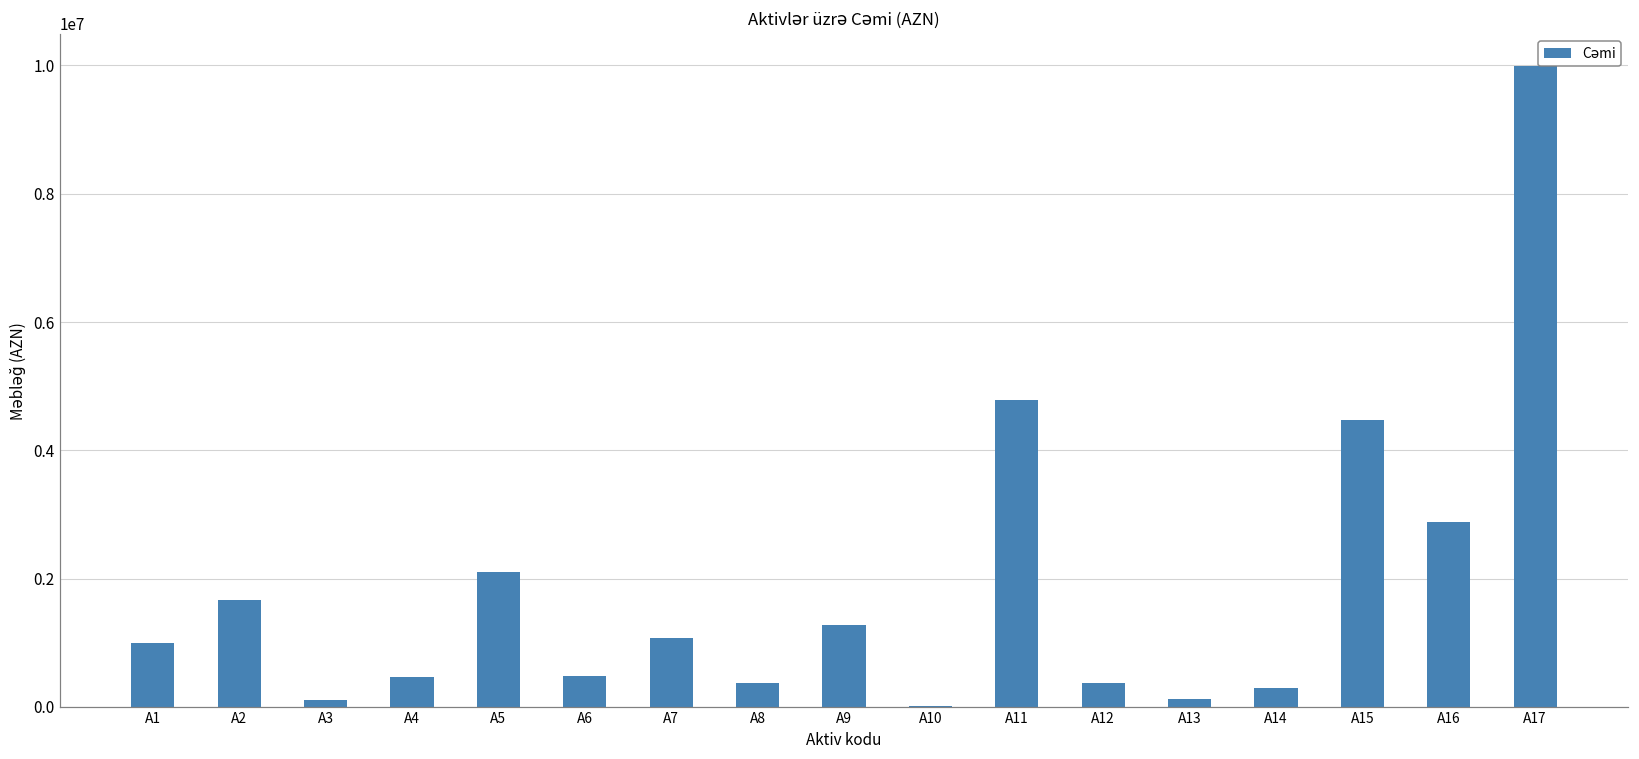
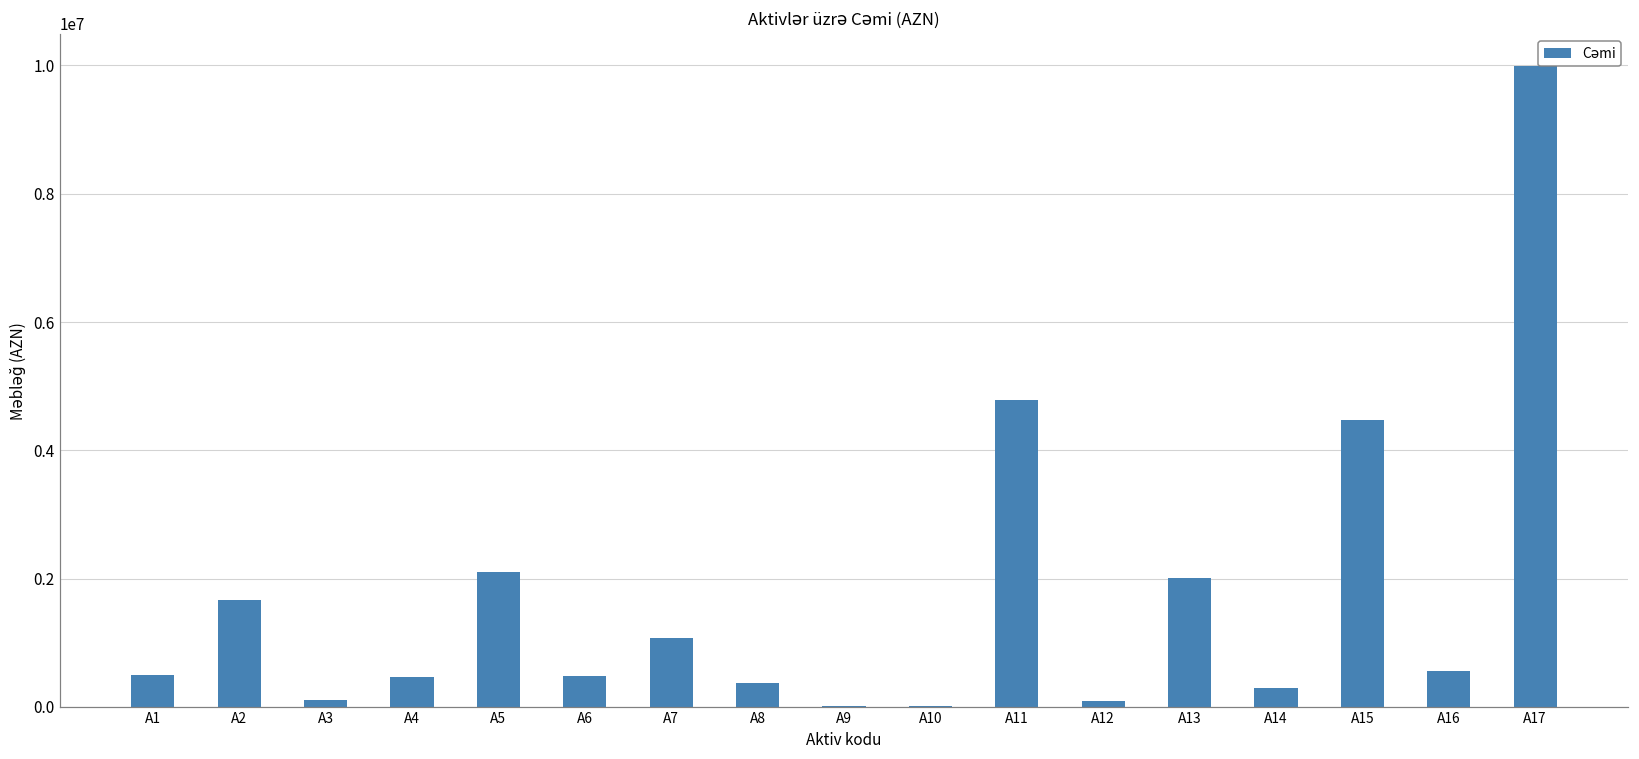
  {
-   "A1": 1000000,
+   "A1": 500000,
    "A2": 1700000,
    "A3": 100000,
    "A4": 500000,
    "A5": 2100000,
    "A6": 500000,
    "A7": 1100000,
    "A8": 400000,
-   "A9": 1300000,
+   "A9": 0,
    "A11": 4800000,
-   "A12": 400000,
-   "A13": 100000,
+   "A12": 100000,
+   "A13": 2000000,
    "A14": 300000,
    "A15": 4500000,
-   "A16": 2900000,
+   "A16": 600000,
    "A17": 10000000
  }
